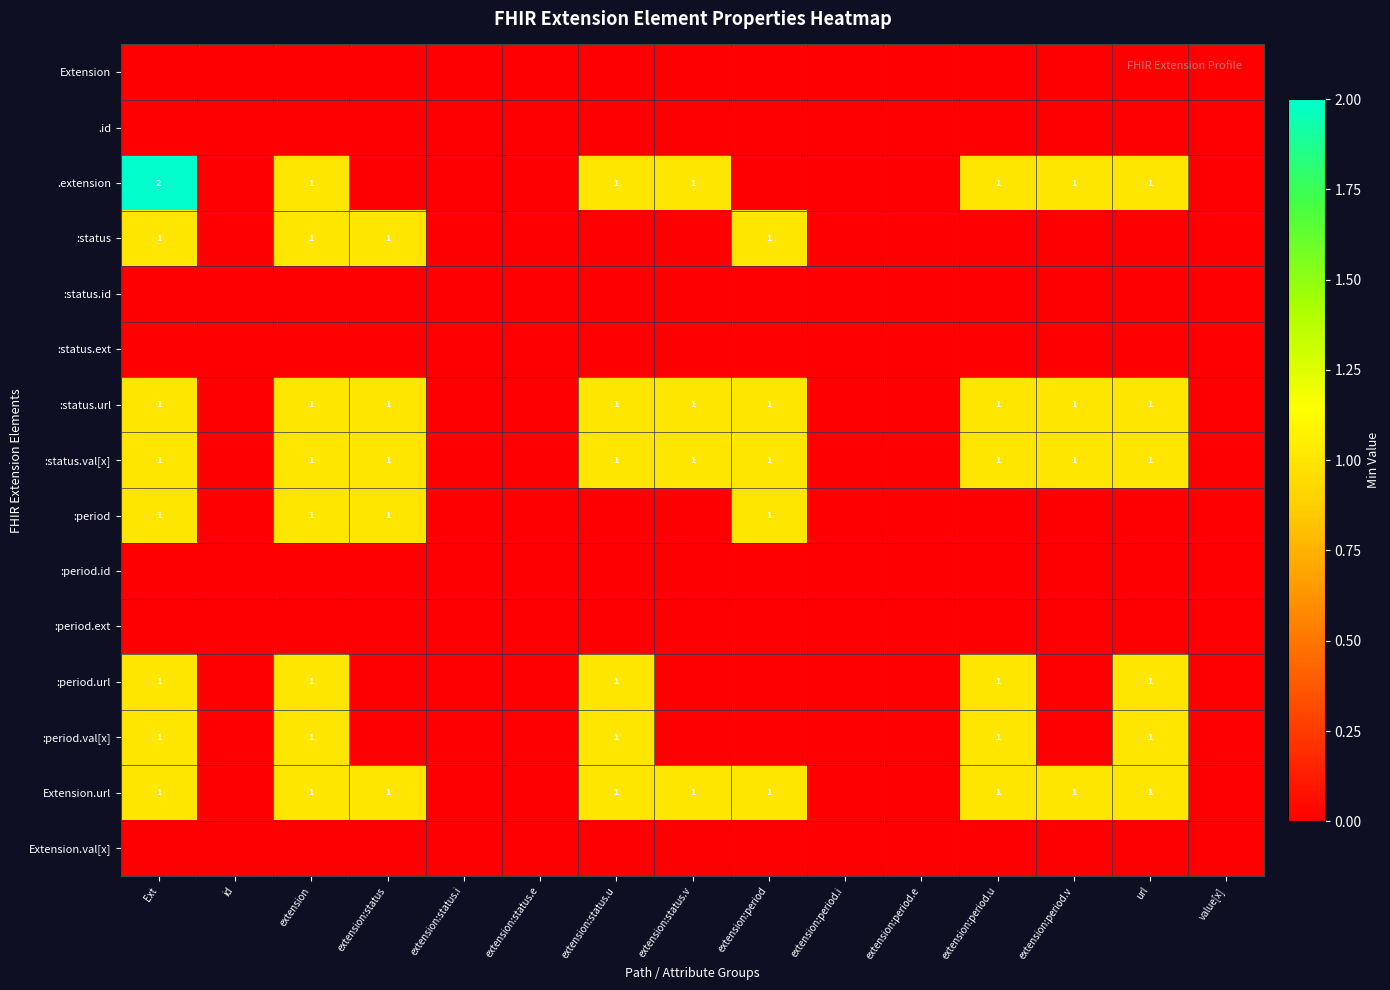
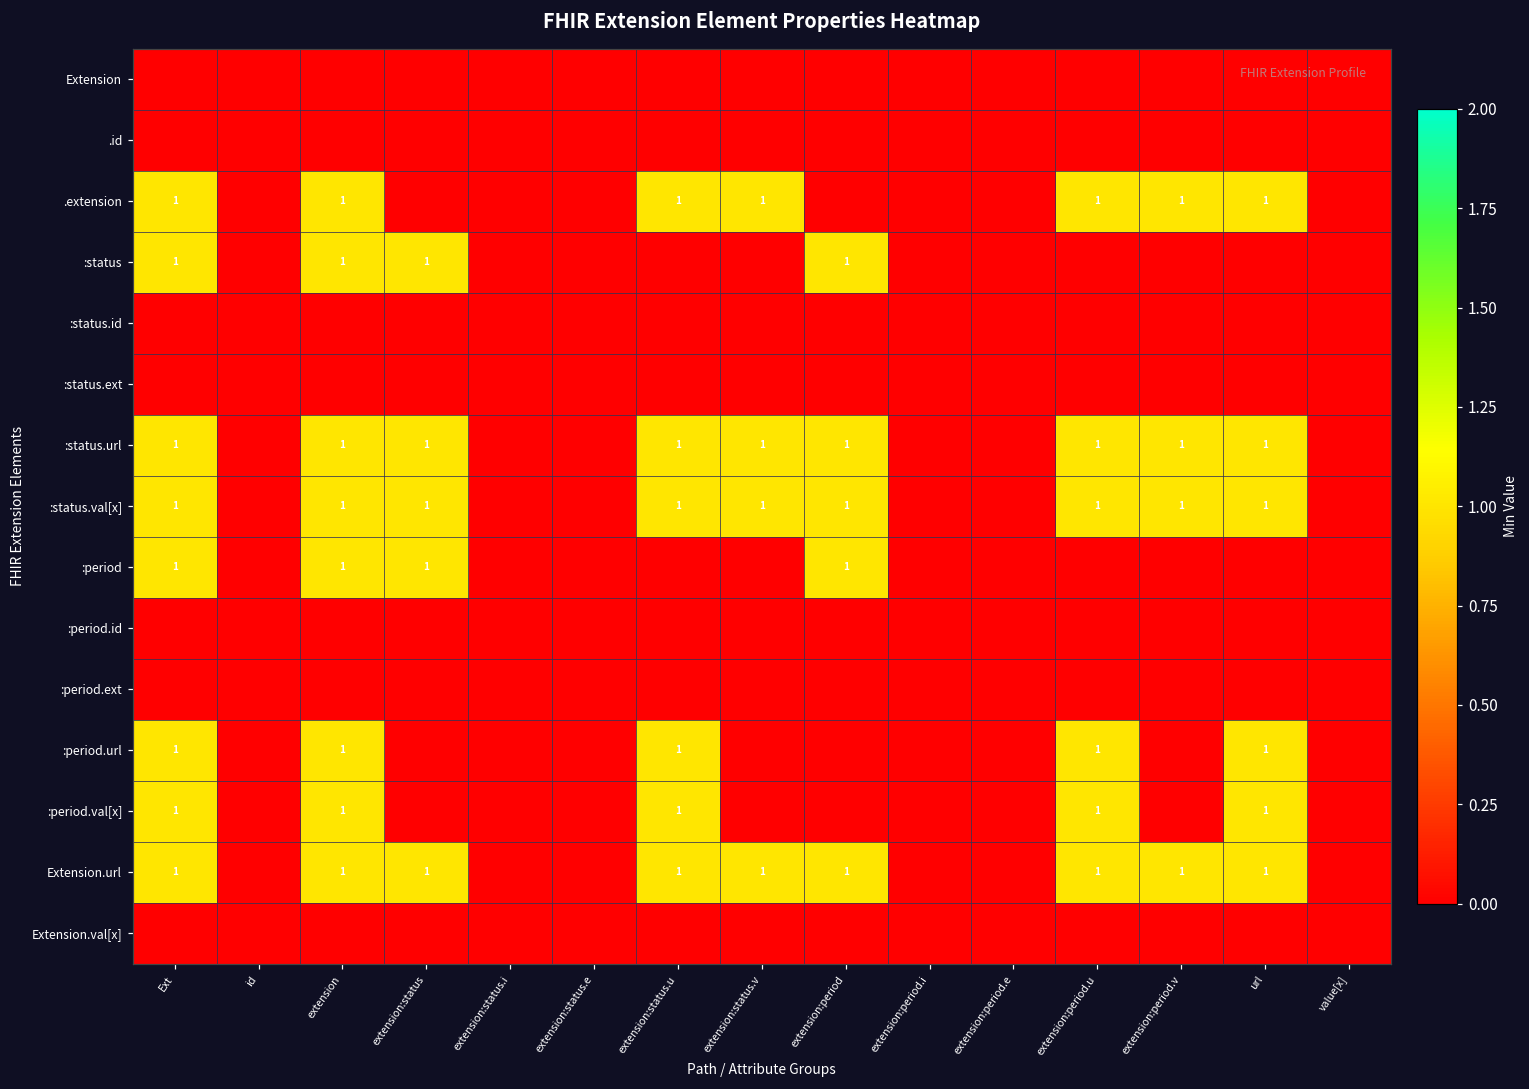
  {
    ".extension": {
-     "Ext": 2,
+     "Ext": 1,
      "extension": 1,
      "extension:status.u": 1,
      "extension:status.v": 1,
      "extension:period.u": 1,
      "extension:period.v": 1,
      "url": 1
    },
    ":status": {
      "Ext": 1,
      "extension": 1,
      "extension:status": 1,
      "extension:period": 1
    },
    ":status.url": {
      "Ext": 1,
      "extension": 1,
      "extension:status": 1,
      "extension:status.u": 1,
      "extension:status.v": 1,
      "extension:period": 1,
      "extension:period.u": 1,
      "extension:period.v": 1,
      "url": 1
    },
    ":status.val[x]": {
      "Ext": 1,
      "extension": 1,
      "extension:status": 1,
      "extension:status.u": 1,
      "extension:status.v": 1,
      "extension:period": 1,
      "extension:period.u": 1,
      "extension:period.v": 1,
      "url": 1
    },
    ":period": {
      "Ext": 1,
      "extension": 1,
      "extension:status": 1,
      "extension:period": 1
    },
    ":period.url": {
      "Ext": 1,
      "extension": 1,
      "extension:status.u": 1,
      "extension:period.u": 1,
      "url": 1
    },
    ":period.val[x]": {
      "Ext": 1,
      "extension": 1,
      "extension:status.u": 1,
      "extension:period.u": 1,
      "url": 1
    },
    "Extension.url": {
      "Ext": 1,
      "extension": 1,
      "extension:status": 1,
      "extension:status.u": 1,
      "extension:status.v": 1,
      "extension:period": 1,
      "extension:period.u": 1,
      "extension:period.v": 1,
      "url": 1
    }
  }
